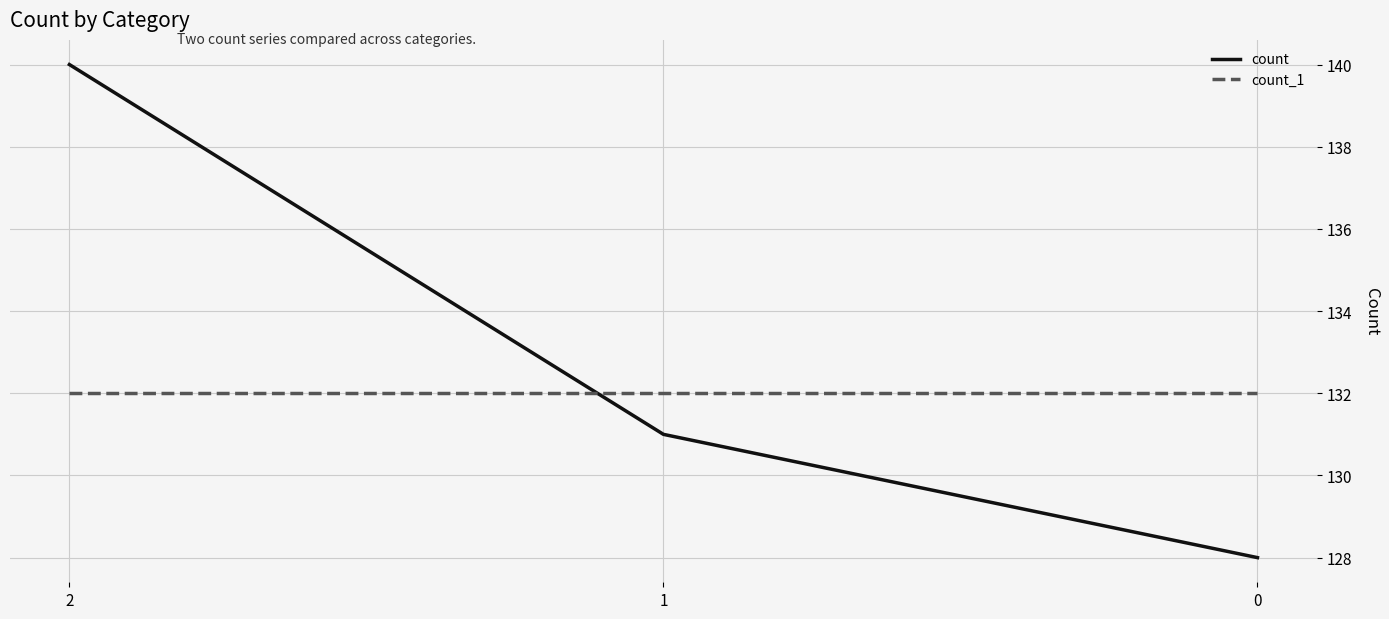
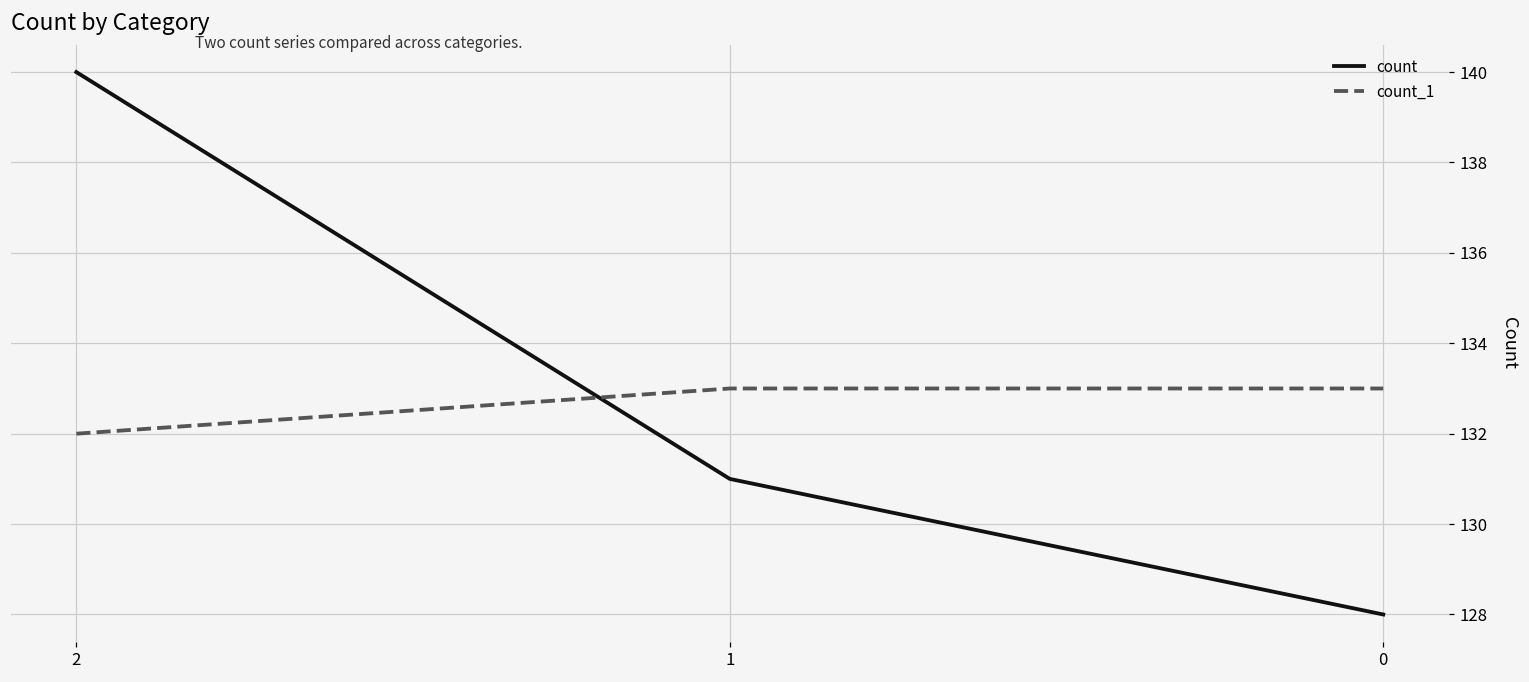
  {
    "count": {
      "2": 140,
      "1": 131,
      "0": 128
    },
    "count_1": {
      "2": 132,
-     "1": 132,
-     "0": 132
+     "1": 133,
+     "0": 133
    }
  }
